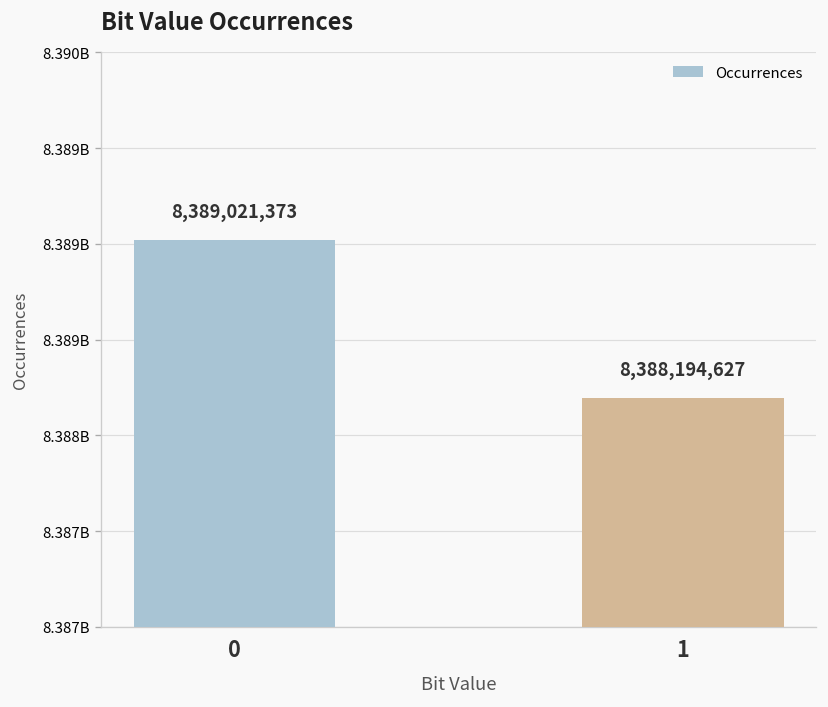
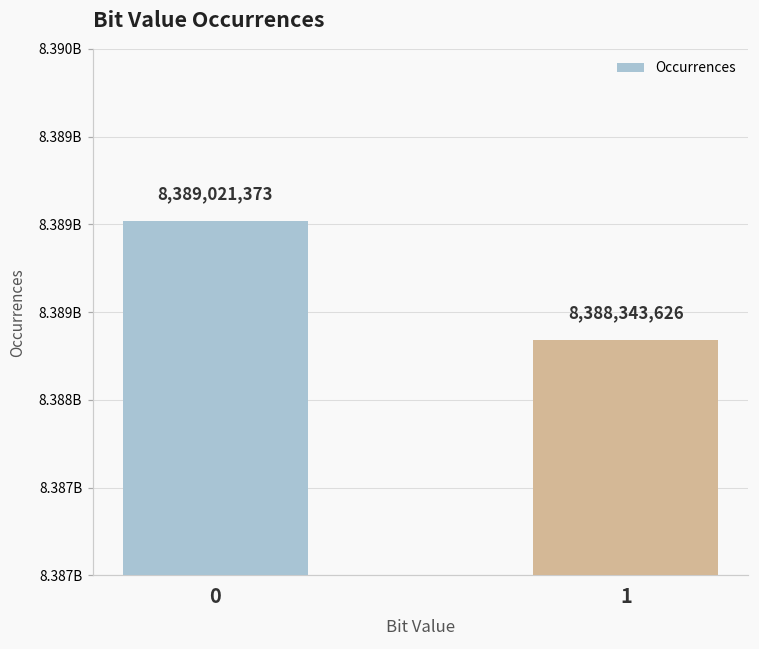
  {
    "0": "8,389,021,373",
-   "1": "8,388,194,627"
+   "1": "8,388,343,626"
  }
